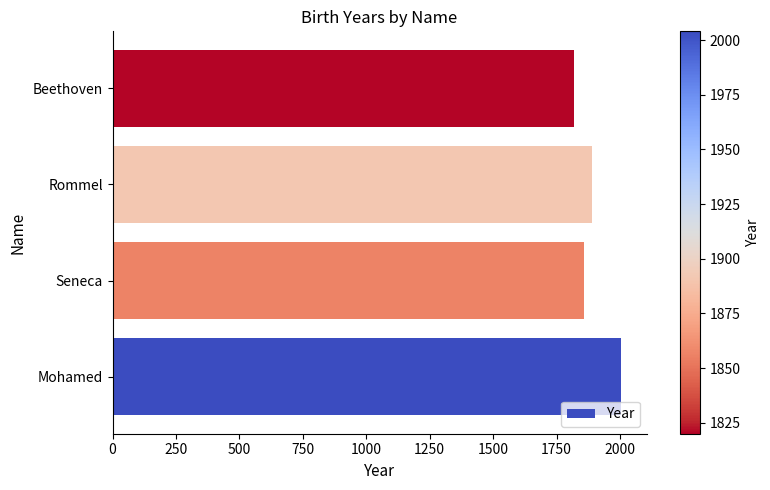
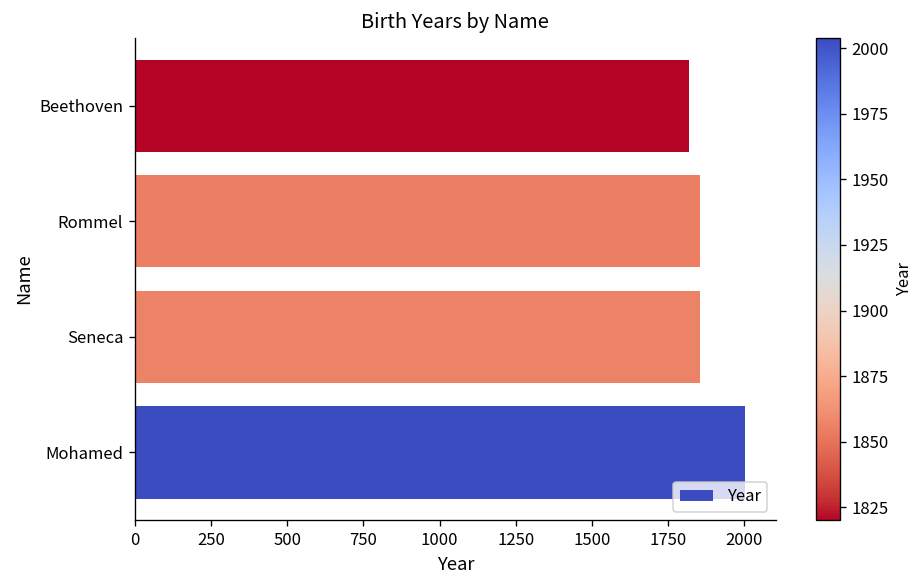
  {
    "Beethoven": 1820,
-   "Rommel": 1890,
+   "Rommel": 1860,
    "Seneca": 1860,
    "Mohamed": 2000
  }
